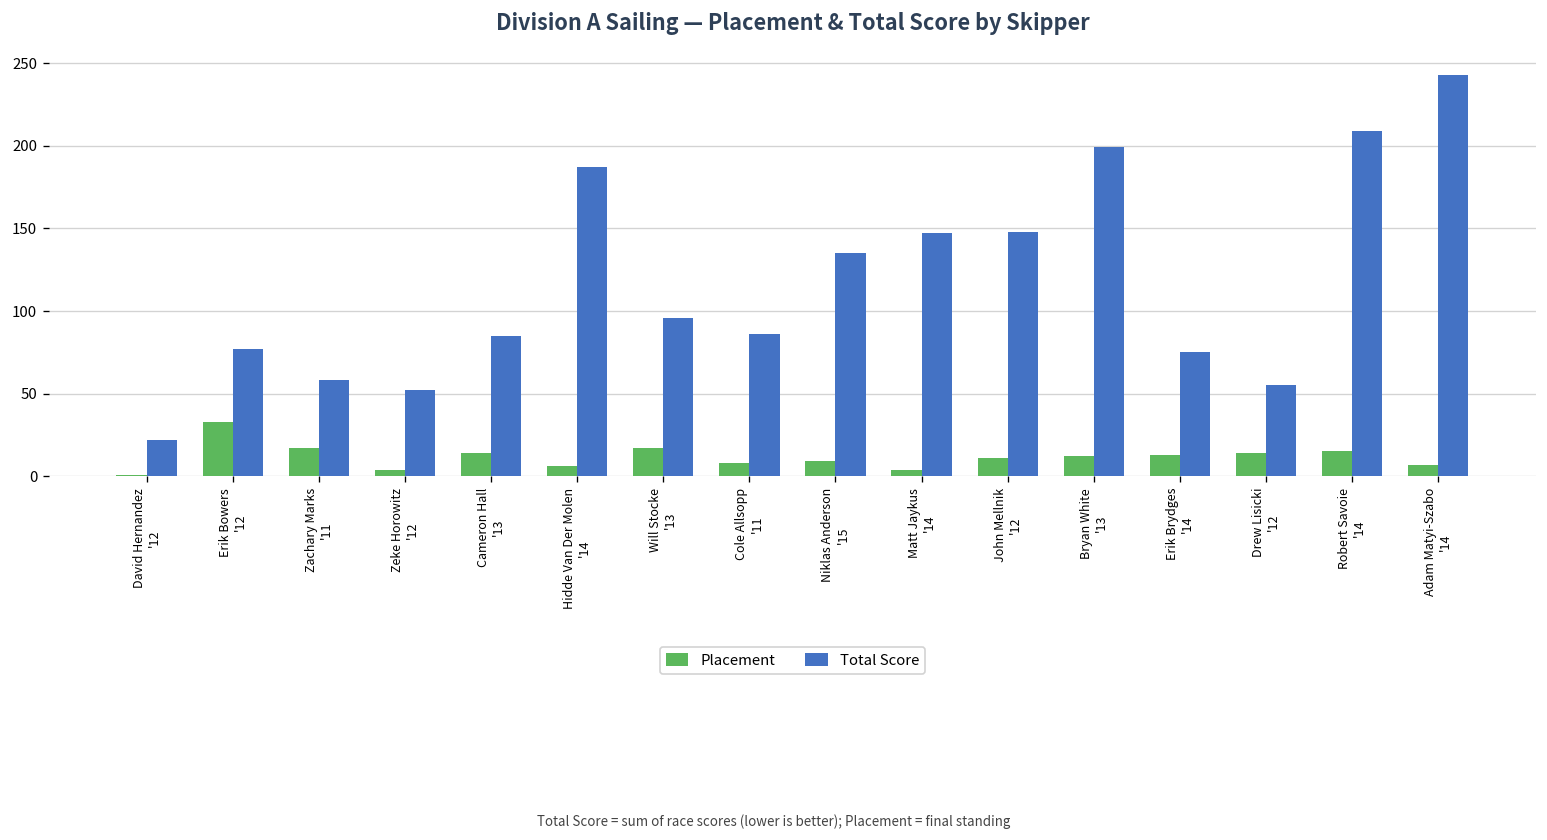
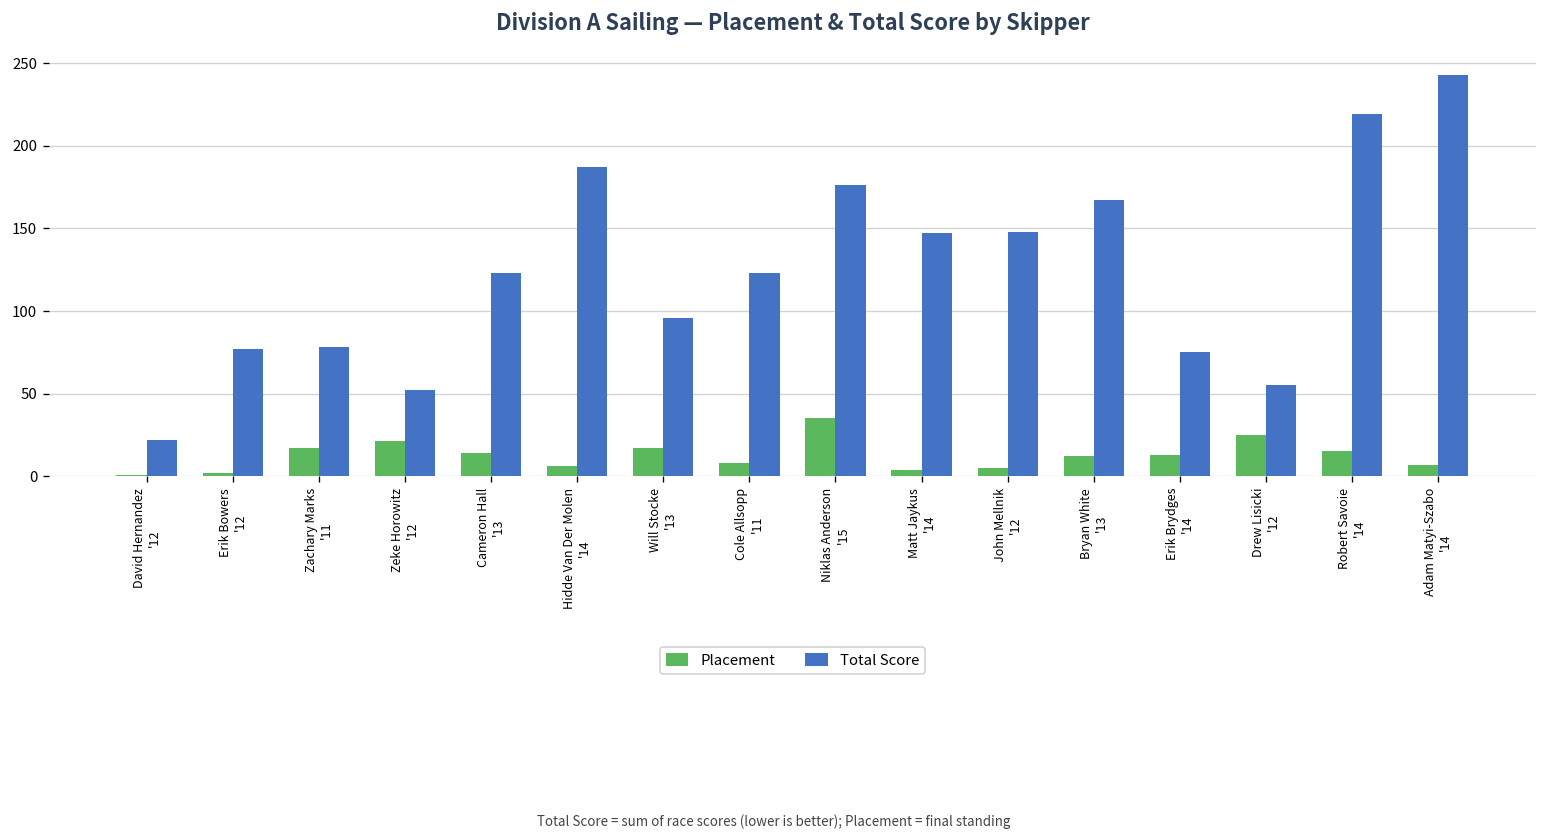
  {
    "Placement": {
-     "Erik Bowers '12": 33,
+     "Erik Bowers '12": 2,
      "Zachary Marks '11": 17,
-     "Zeke Horowitz '12": 4,
+     "Zeke Horowitz '12": 21,
      "Cameron Hall '13": 14,
      "Hidde Van Der Molen '14": 6,
      "Will Stocke '13": 17,
      "Cole Allsopp '11": 8,
-     "Niklas Anderson '15": 9,
+     "Niklas Anderson '15": 35,
      "Matt Jaykus '14": 4,
-     "John Mellnik '12": 11,
+     "John Mellnik '12": 5,
      "Bryan White '13": 12,
      "Erik Brydges '14": 13,
-     "Drew Lisicki '12": 14,
+     "Drew Lisicki '12": 25,
      "Robert Savoie '14": 15,
      "Adam Matyi-Szabo '14": 7
    },
    "Total Score": {
      "David Hernandez '12": 22,
      "Erik Bowers '12": 77,
-     "Zachary Marks '11": 58,
+     "Zachary Marks '11": 78,
      "Zeke Horowitz '12": 52,
-     "Cameron Hall '13": 85,
+     "Cameron Hall '13": 123,
      "Hidde Van Der Molen '14": 187,
      "Will Stocke '13": 96,
-     "Cole Allsopp '11": 86,
-     "Niklas Anderson '15": 135,
+     "Cole Allsopp '11": 123,
+     "Niklas Anderson '15": 176,
      "Matt Jaykus '14": 147,
      "John Mellnik '12": 148,
-     "Bryan White '13": 199,
+     "Bryan White '13": 167,
      "Erik Brydges '14": 75,
      "Drew Lisicki '12": 55,
-     "Robert Savoie '14": 209,
+     "Robert Savoie '14": 219,
      "Adam Matyi-Szabo '14": 243
    }
  }
